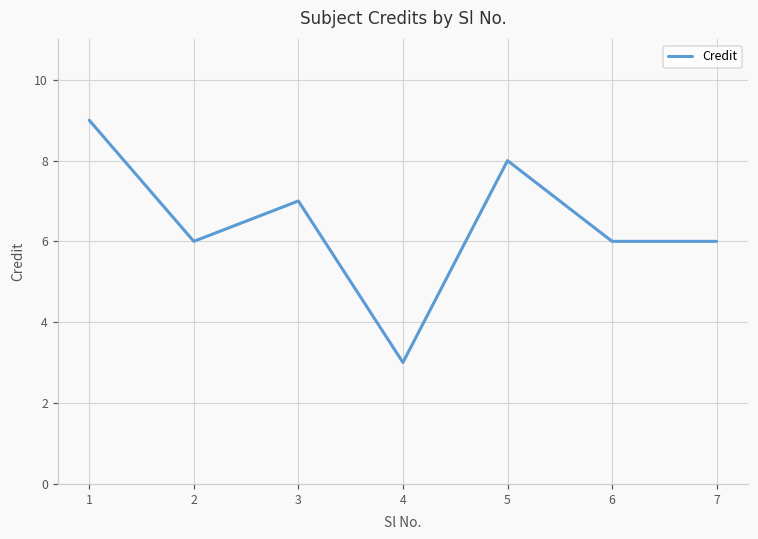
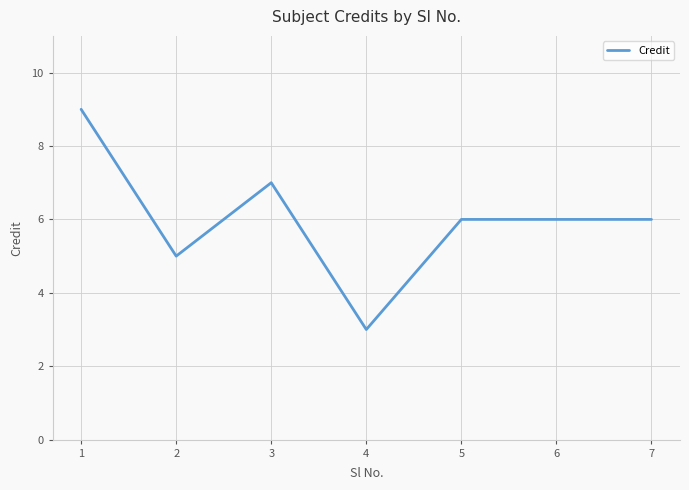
  {
    "1": 9,
-   "2": 6,
+   "2": 5,
    "3": 7,
    "4": 3,
-   "5": 8,
+   "5": 6,
    "6": 6,
    "7": 6
  }
